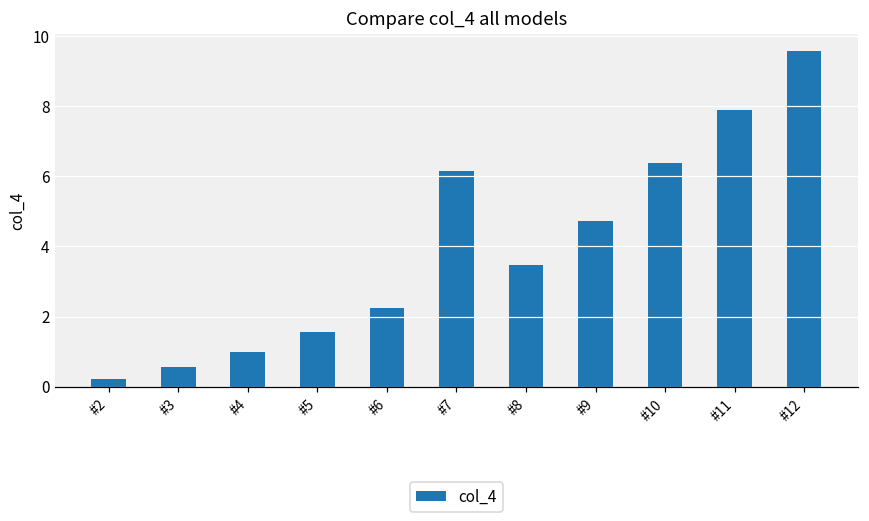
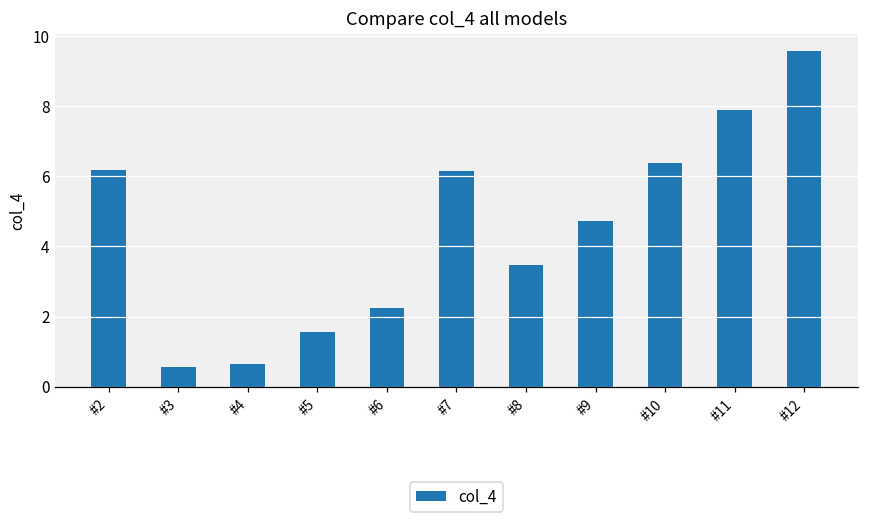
  {
-   "#2": 0.2,
+   "#2": 6.2,
    "#3": 0.6,
-   "#4": 1.0,
+   "#4": 0.7,
    "#5": 1.6,
    "#6": 2.3,
    "#7": 6.2,
    "#8": 3.5,
    "#9": 4.7,
    "#10": 6.4,
    "#11": 7.9,
    "#12": 9.6
  }
